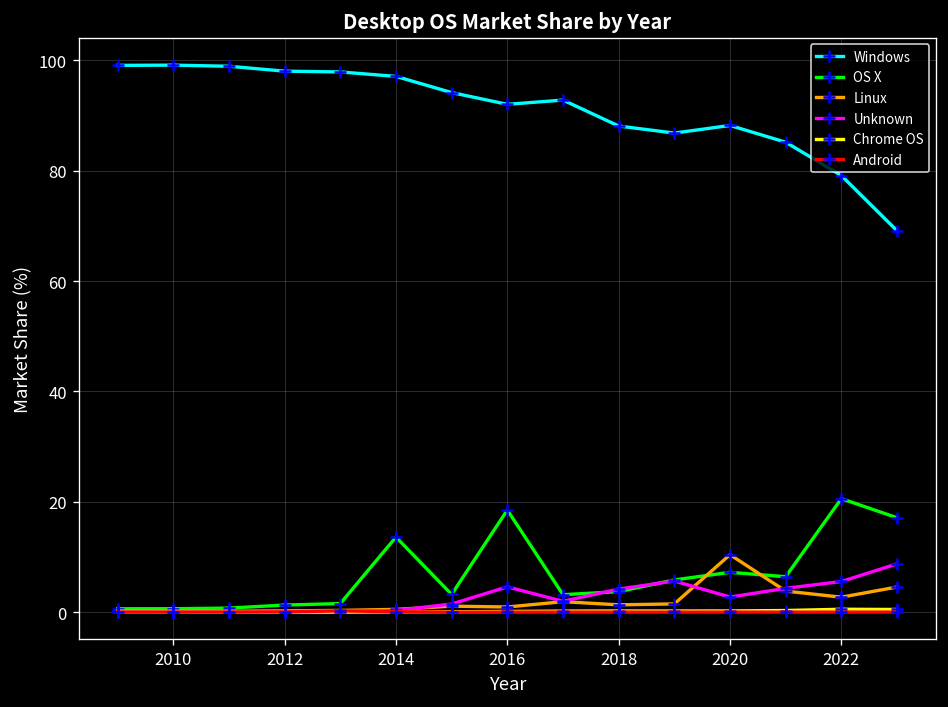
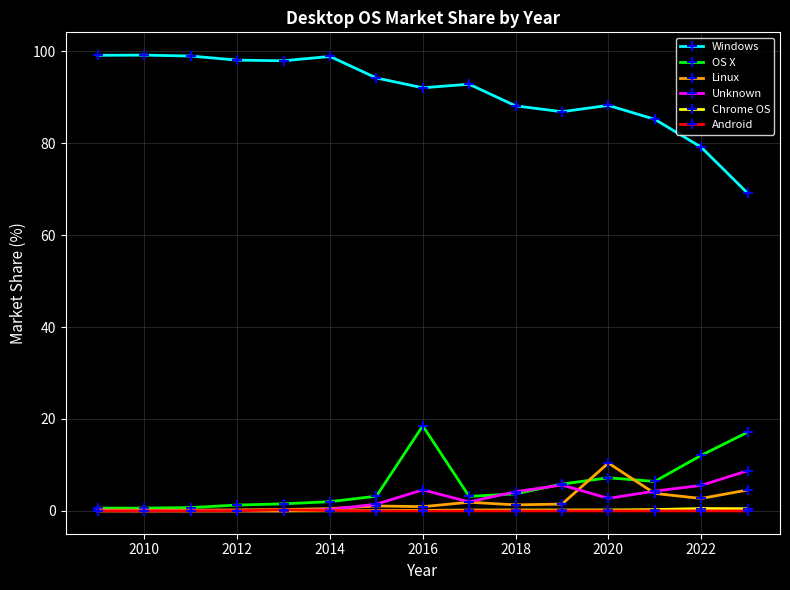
  {
    "Windows": {
      "2010": 99,
      "2012": 98,
-     "2014": 97,
+     "2014": 99,
      "2016": 92,
      "2018": 88,
      "2020": 88,
      "2022": 79
    },
    "OS X": {
      "2012": 1,
-     "2014": 14,
+     "2014": 2,
      "2016": 19,
      "2020": 7,
-     "2022": 21
+     "2022": 12
    },
    "Linux": {
      "2016": 1,
      "2018": 1,
      "2020": 10,
      "2022": 3
    },
    "Unknown": {
      "2016": 5,
      "2020": 3,
      "2022": 6
    }
  }
